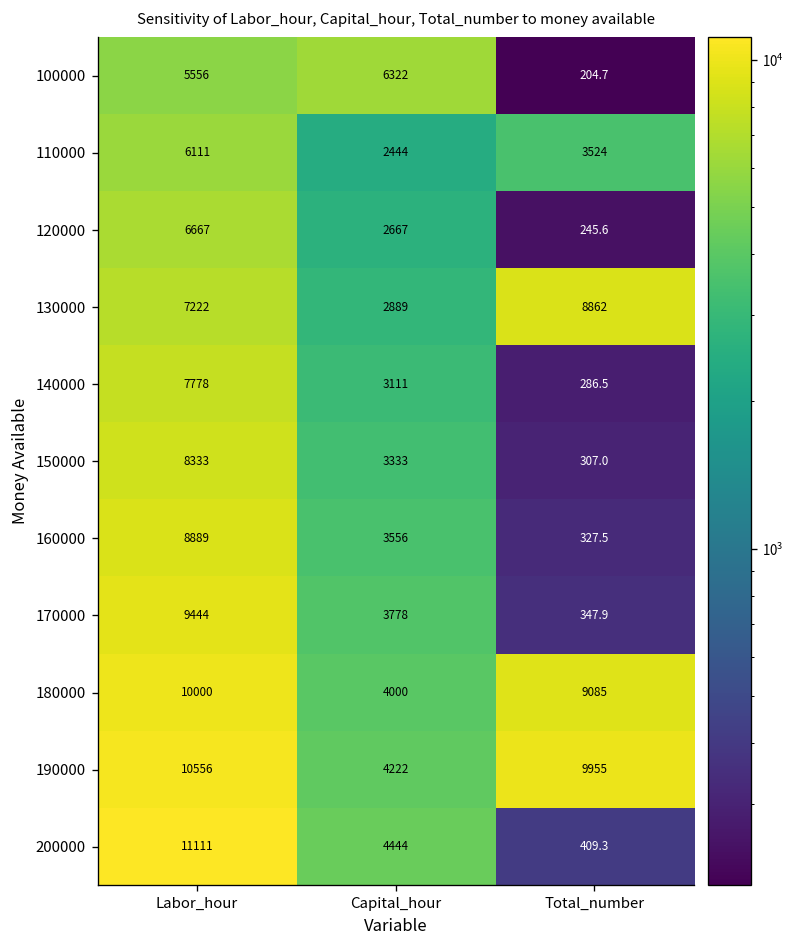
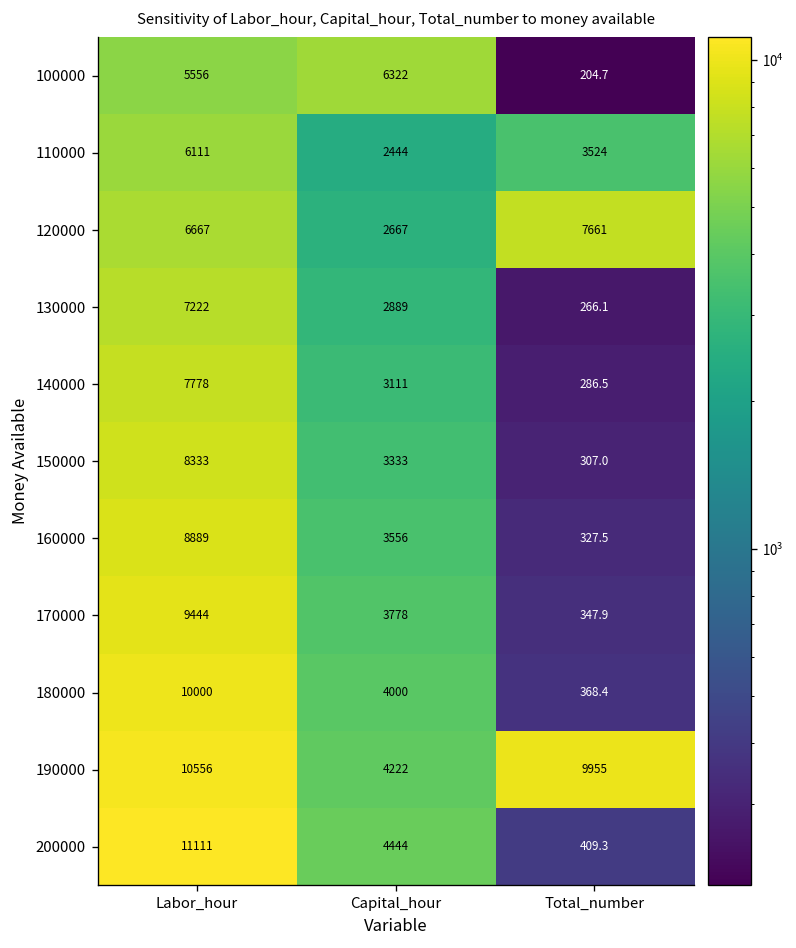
  {
    "100000": {
      "Labor_hour": 5556,
      "Capital_hour": 6322,
      "Total_number": 204.7
    },
    "110000": {
      "Labor_hour": 6111,
      "Capital_hour": 2444,
      "Total_number": 3524
    },
    "120000": {
      "Labor_hour": 6667,
      "Capital_hour": 2667,
-     "Total_number": 245.6
+     "Total_number": 7661
    },
    "130000": {
      "Labor_hour": 7222,
      "Capital_hour": 2889,
-     "Total_number": 8862
+     "Total_number": 266.1
    },
    "140000": {
      "Labor_hour": 7778,
      "Capital_hour": 3111,
      "Total_number": 286.5
    },
    "150000": {
      "Labor_hour": 8333,
      "Capital_hour": 3333,
      "Total_number": 307.0
    },
    "160000": {
      "Labor_hour": 8889,
      "Capital_hour": 3556,
      "Total_number": 327.5
    },
    "170000": {
      "Labor_hour": 9444,
      "Capital_hour": 3778,
      "Total_number": 347.9
    },
    "180000": {
      "Labor_hour": 10000,
      "Capital_hour": 4000,
-     "Total_number": 9085
+     "Total_number": 368.4
    },
    "190000": {
      "Labor_hour": 10556,
      "Capital_hour": 4222,
      "Total_number": 9955
    },
    "200000": {
      "Labor_hour": 11111,
      "Capital_hour": 4444,
      "Total_number": 409.3
    }
  }
